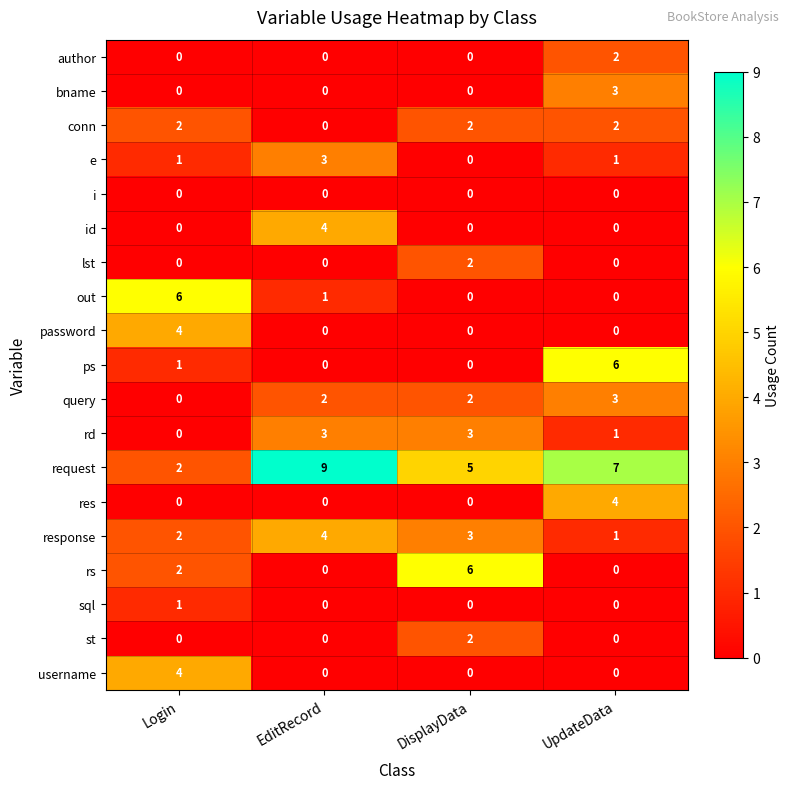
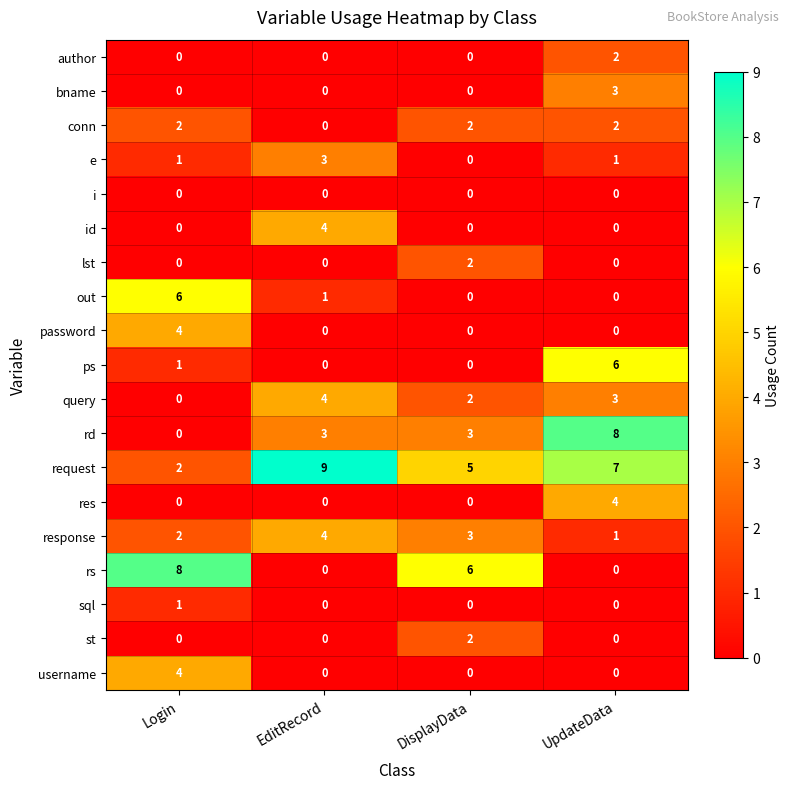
  {
    "author": {
      "Login": 0,
      "EditRecord": 0,
      "DisplayData": 0,
      "UpdateData": 2
    },
    "bname": {
      "Login": 0,
      "EditRecord": 0,
      "DisplayData": 0,
      "UpdateData": 3
    },
    "conn": {
      "Login": 2,
      "EditRecord": 0,
      "DisplayData": 2,
      "UpdateData": 2
    },
    "e": {
      "Login": 1,
      "EditRecord": 3,
      "DisplayData": 0,
      "UpdateData": 1
    },
    "i": {
      "Login": 0,
      "EditRecord": 0,
      "DisplayData": 0,
      "UpdateData": 0
    },
    "id": {
      "Login": 0,
      "EditRecord": 4,
      "DisplayData": 0,
      "UpdateData": 0
    },
    "lst": {
      "Login": 0,
      "EditRecord": 0,
      "DisplayData": 2,
      "UpdateData": 0
    },
    "out": {
      "Login": 6,
      "EditRecord": 1,
      "DisplayData": 0,
      "UpdateData": 0
    },
    "password": {
      "Login": 4,
      "EditRecord": 0,
      "DisplayData": 0,
      "UpdateData": 0
    },
    "ps": {
      "Login": 1,
      "EditRecord": 0,
      "DisplayData": 0,
      "UpdateData": 6
    },
    "query": {
      "Login": 0,
-     "EditRecord": 2,
+     "EditRecord": 4,
      "DisplayData": 2,
      "UpdateData": 3
    },
    "rd": {
      "Login": 0,
      "EditRecord": 3,
      "DisplayData": 3,
-     "UpdateData": 1
+     "UpdateData": 8
    },
    "request": {
      "Login": 2,
      "EditRecord": 9,
      "DisplayData": 5,
      "UpdateData": 7
    },
    "res": {
      "Login": 0,
      "EditRecord": 0,
      "DisplayData": 0,
      "UpdateData": 4
    },
    "response": {
      "Login": 2,
      "EditRecord": 4,
      "DisplayData": 3,
      "UpdateData": 1
    },
    "rs": {
-     "Login": 2,
+     "Login": 8,
      "EditRecord": 0,
      "DisplayData": 6,
      "UpdateData": 0
    },
    "sql": {
      "Login": 1,
      "EditRecord": 0,
      "DisplayData": 0,
      "UpdateData": 0
    },
    "st": {
      "Login": 0,
      "EditRecord": 0,
      "DisplayData": 2,
      "UpdateData": 0
    },
    "username": {
      "Login": 4,
      "EditRecord": 0,
      "DisplayData": 0,
      "UpdateData": 0
    }
  }
